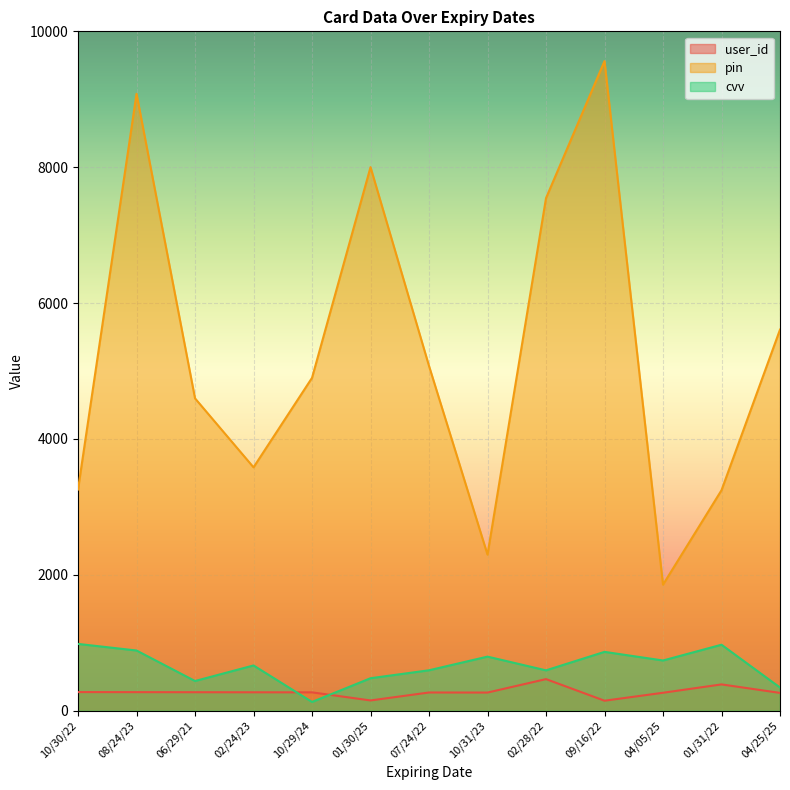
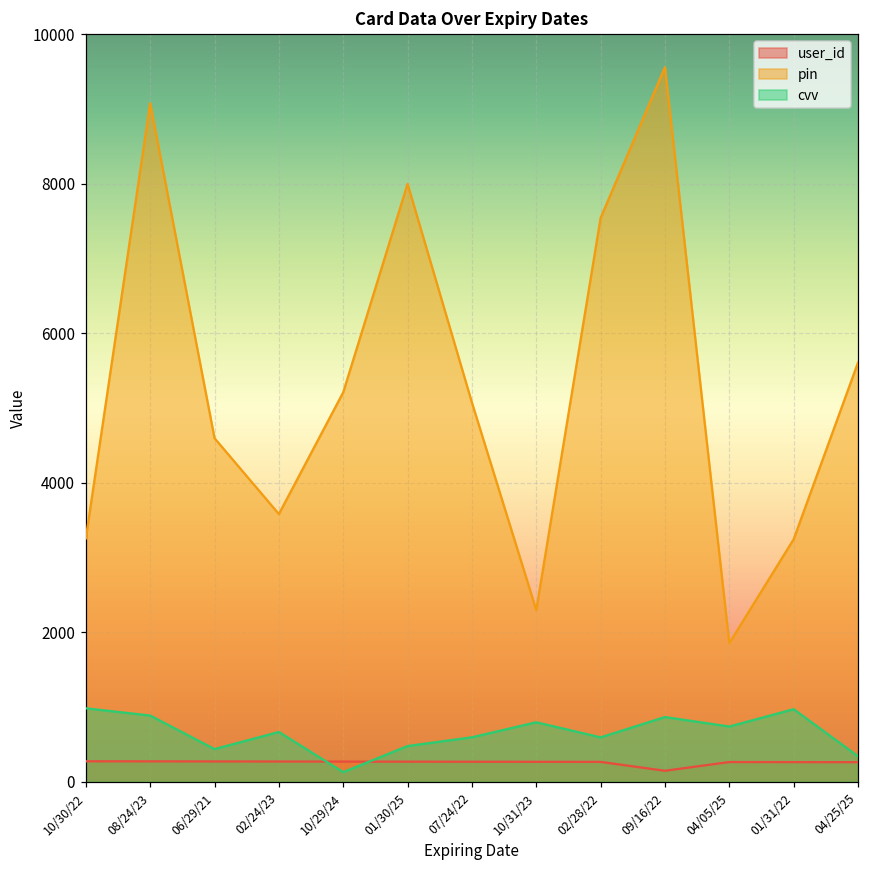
  {
    "user_id": {
      "10/30/22": 300,
      "08/24/23": 300,
      "06/29/21": 300,
      "02/24/23": 300,
      "10/29/24": 300,
-     "01/30/25": 200,
+     "01/30/25": 300,
      "07/24/22": 300,
      "10/31/23": 300,
-     "02/28/22": 500,
+     "02/28/22": 300,
      "09/16/22": 100,
      "04/05/25": 300,
-     "01/31/22": 400,
+     "01/31/22": 300,
      "04/25/25": 300
    },
    "pin": {
      "10/30/22": 3300,
      "08/24/23": 9100,
      "06/29/21": 4600,
      "02/24/23": 3600,
-     "10/29/24": 4900,
+     "10/29/24": 5200,
      "01/30/25": 8000,
      "07/24/22": 5100,
      "10/31/23": 2300,
      "02/28/22": 7500,
      "09/16/22": 9600,
      "04/05/25": 1900,
      "01/31/22": 3200,
      "04/25/25": 5600
    },
    "cvv": {
      "10/30/22": 1000,
      "08/24/23": 900,
      "06/29/21": 400,
      "02/24/23": 700,
      "10/29/24": 100,
      "01/30/25": 500,
      "07/24/22": 600,
      "10/31/23": 800,
      "02/28/22": 600,
      "09/16/22": 900,
      "04/05/25": 700,
      "01/31/22": 1000,
      "04/25/25": 300
    }
  }
